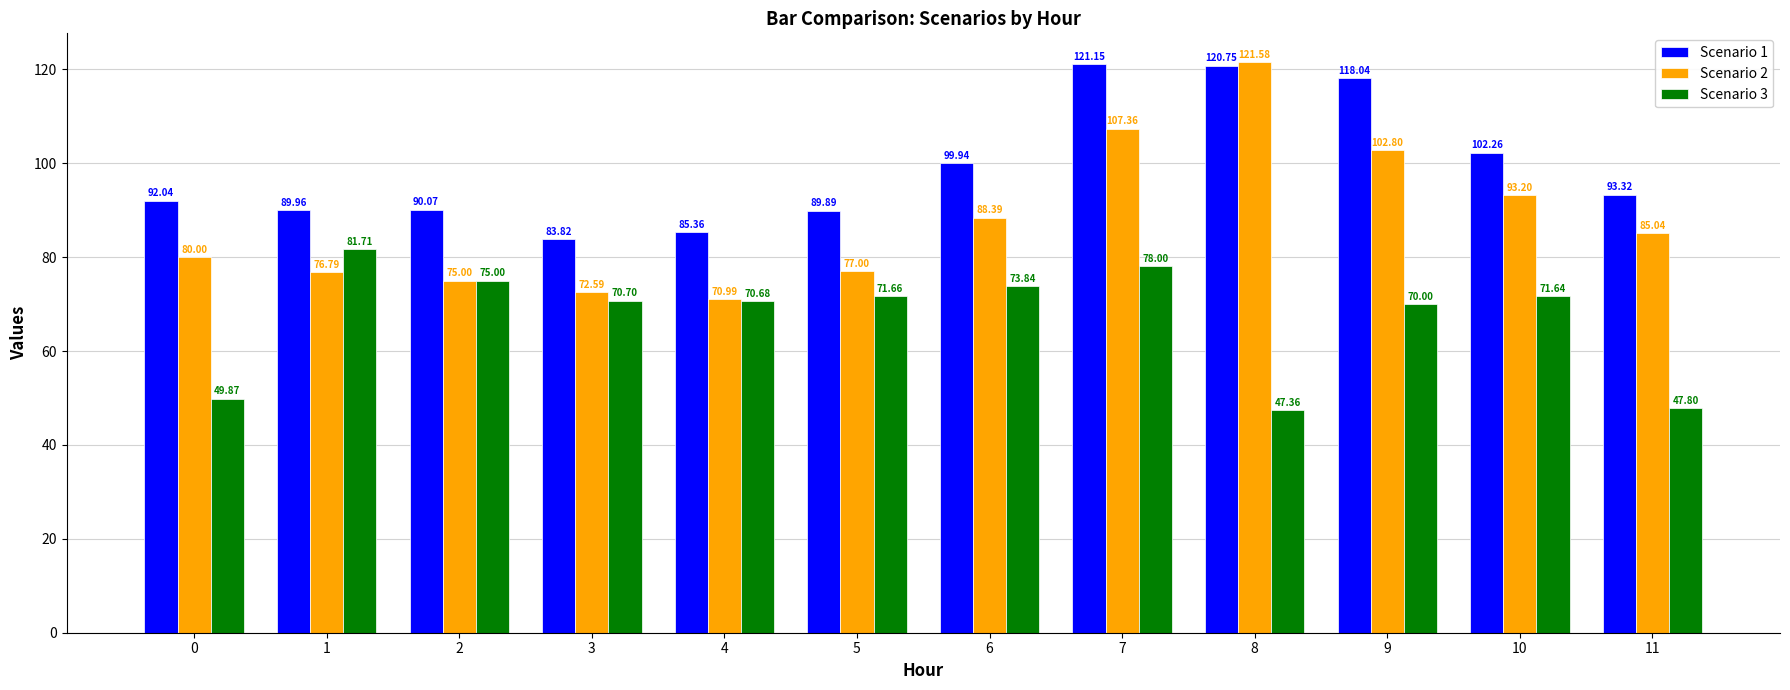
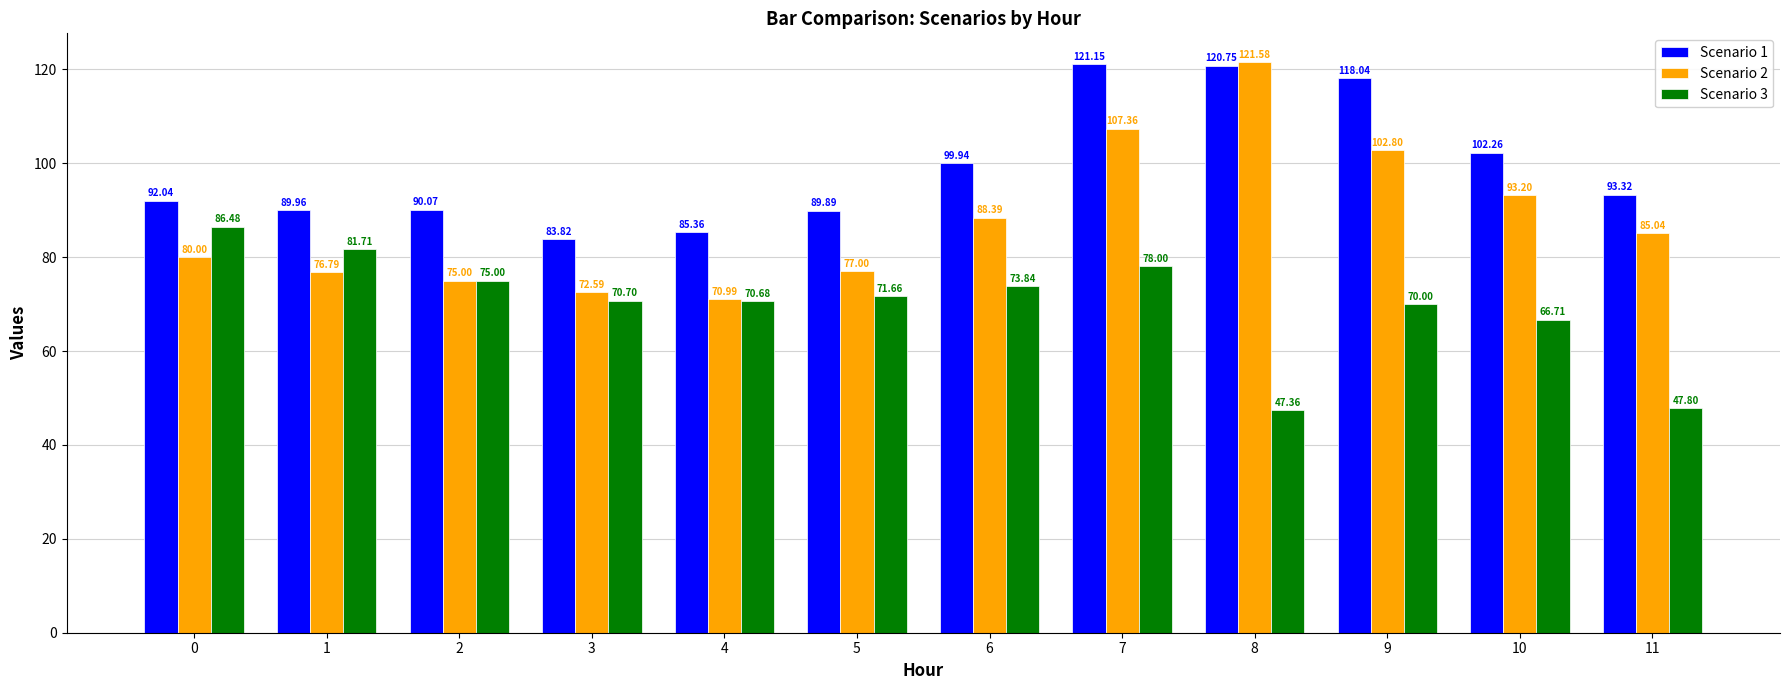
  {
    "Scenario 1": {
      "0": 92.04,
      "1": 89.96,
      "2": 90.07,
      "3": 83.82,
      "4": 85.36,
      "5": 89.89,
      "6": 99.94,
      "7": 121.15,
      "8": 120.75,
      "9": 118.04,
      "10": 102.26,
      "11": 93.32
    },
    "Scenario 2": {
      "0": 80.00,
      "1": 76.79,
      "2": 75.00,
      "3": 72.59,
      "4": 70.99,
      "5": 77.00,
      "6": 88.39,
      "7": 107.36,
      "8": 121.58,
      "9": 102.80,
      "10": 93.20,
      "11": 85.04
    },
    "Scenario 3": {
-     "0": 49.87,
+     "0": 86.48,
      "1": 81.71,
      "2": 75.00,
      "3": 70.70,
      "4": 70.68,
      "5": 71.66,
      "6": 73.84,
      "7": 78.00,
      "8": 47.36,
      "9": 70.00,
-     "10": 71.64,
+     "10": 66.71,
      "11": 47.80
    }
  }
